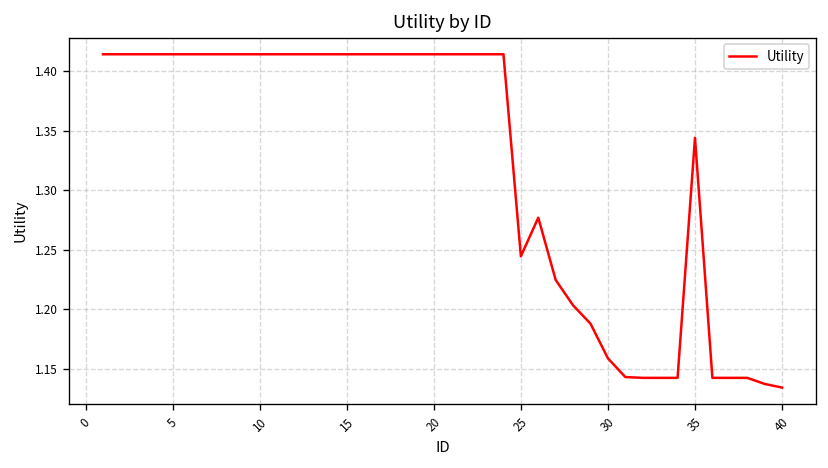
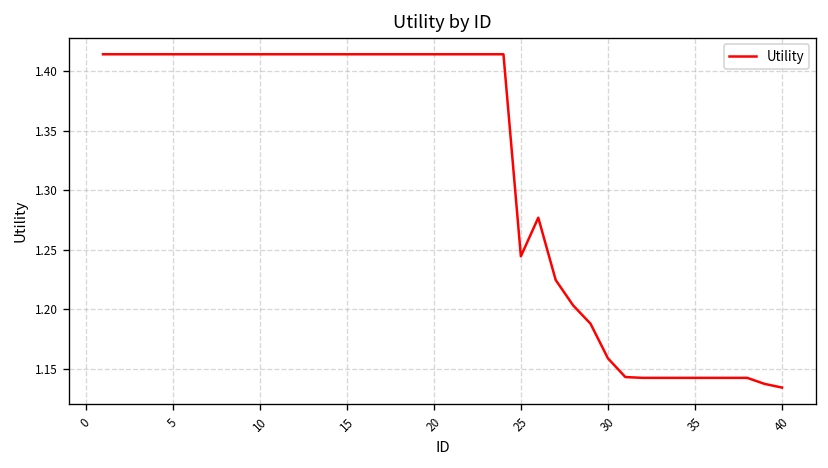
  {
    "5": 1.41,
    "10": 1.41,
    "15": 1.41,
    "20": 1.41,
    "25": 1.24,
    "30": 1.16,
-   "35": 1.34,
+   "35": 1.14,
    "40": 1.13
  }
